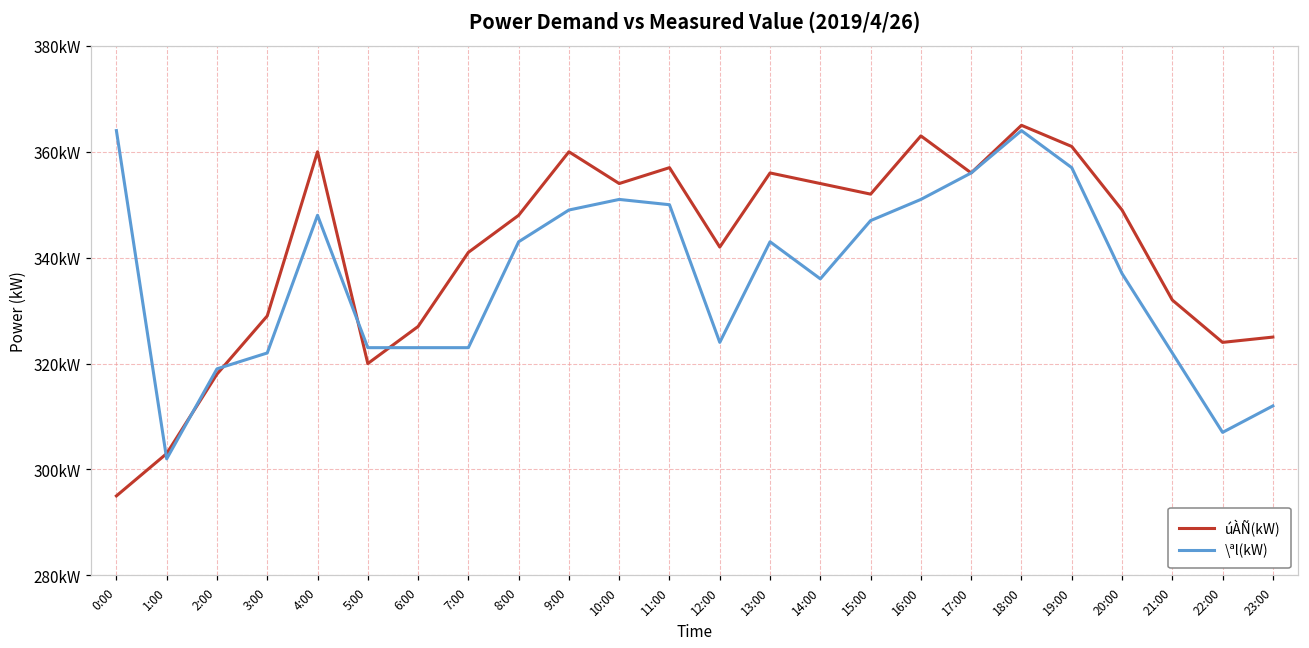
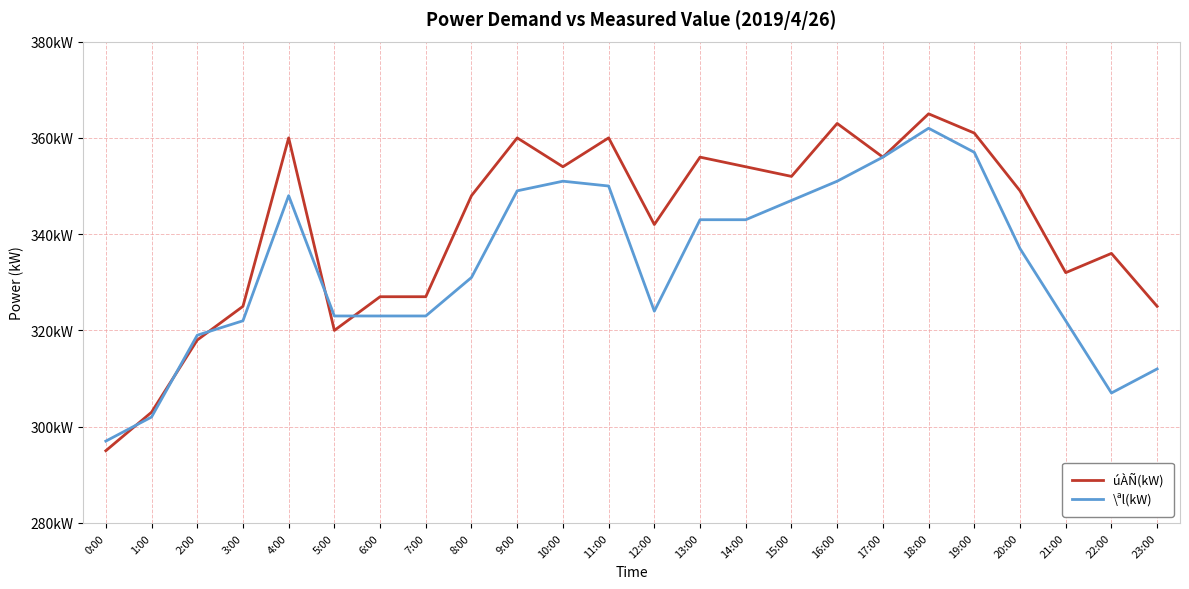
  {
    "úÀÑ(kW)": {
      "0:00": "295kW",
      "1:00": "303kW",
      "2:00": "318kW",
-     "3:00": "329kW",
+     "3:00": "325kW",
      "4:00": "360kW",
      "5:00": "320kW",
      "6:00": "327kW",
-     "7:00": "341kW",
+     "7:00": "327kW",
      "8:00": "348kW",
      "9:00": "360kW",
      "10:00": "354kW",
-     "11:00": "357kW",
+     "11:00": "360kW",
      "12:00": "342kW",
      "13:00": "356kW",
      "14:00": "354kW",
      "15:00": "352kW",
      "16:00": "363kW",
      "18:00": "365kW",
      "19:00": "361kW",
      "20:00": "349kW",
      "21:00": "332kW",
-     "22:00": "324kW",
+     "22:00": "336kW",
      "23:00": "325kW"
    },
    "\\ªl(kW)": {
-     "0:00": "364kW",
+     "0:00": "297kW",
      "1:00": "302kW",
      "2:00": "319kW",
      "3:00": "322kW",
      "4:00": "348kW",
      "5:00": "323kW",
      "6:00": "323kW",
      "7:00": "323kW",
-     "8:00": "343kW",
+     "8:00": "331kW",
      "9:00": "349kW",
      "10:00": "351kW",
      "11:00": "350kW",
      "12:00": "324kW",
      "13:00": "343kW",
-     "14:00": "336kW",
+     "14:00": "343kW",
      "15:00": "347kW",
      "16:00": "351kW",
-     "18:00": "364kW",
+     "18:00": "362kW",
      "19:00": "357kW",
      "20:00": "337kW",
      "21:00": "322kW",
      "22:00": "307kW",
      "23:00": "312kW"
    }
  }
